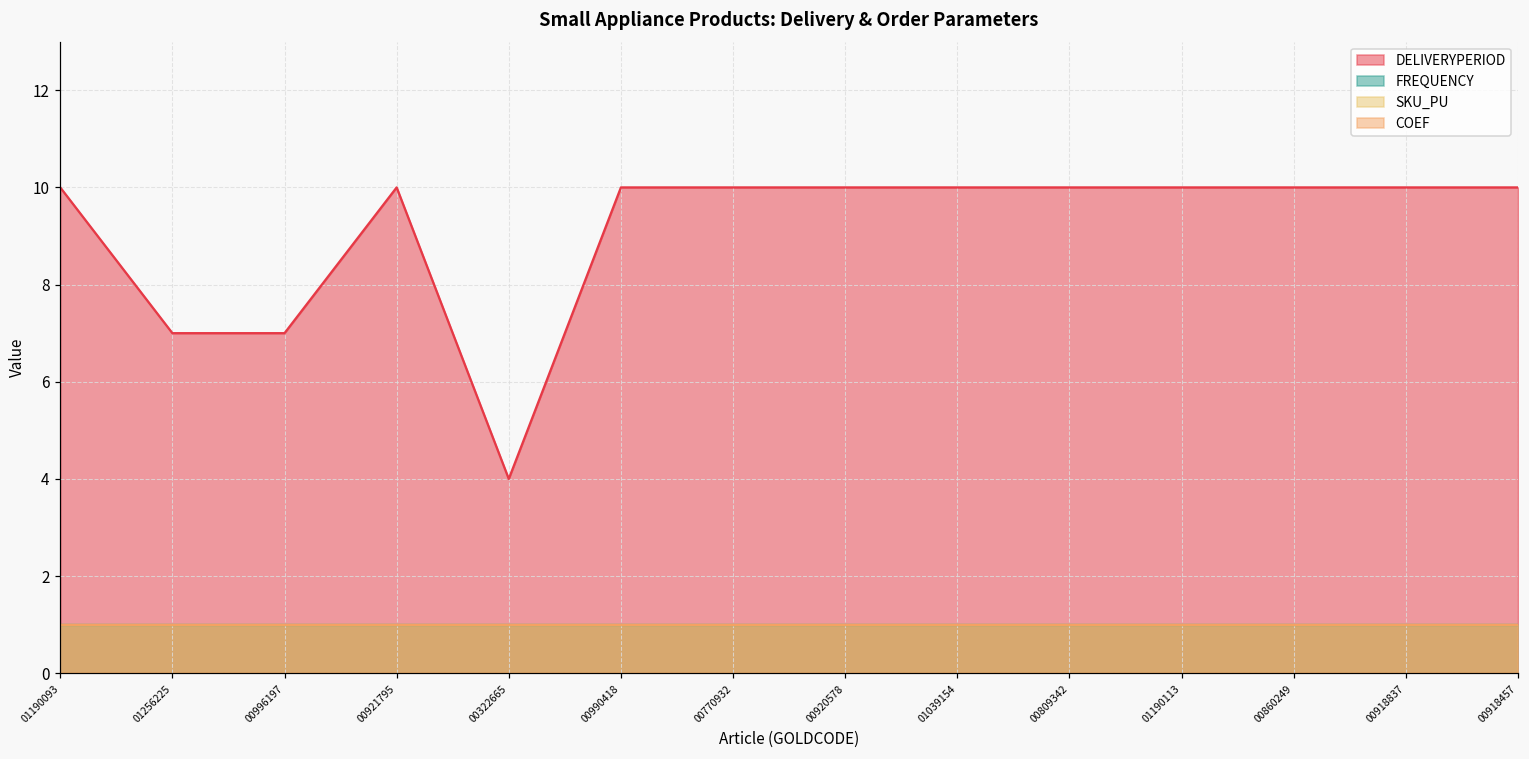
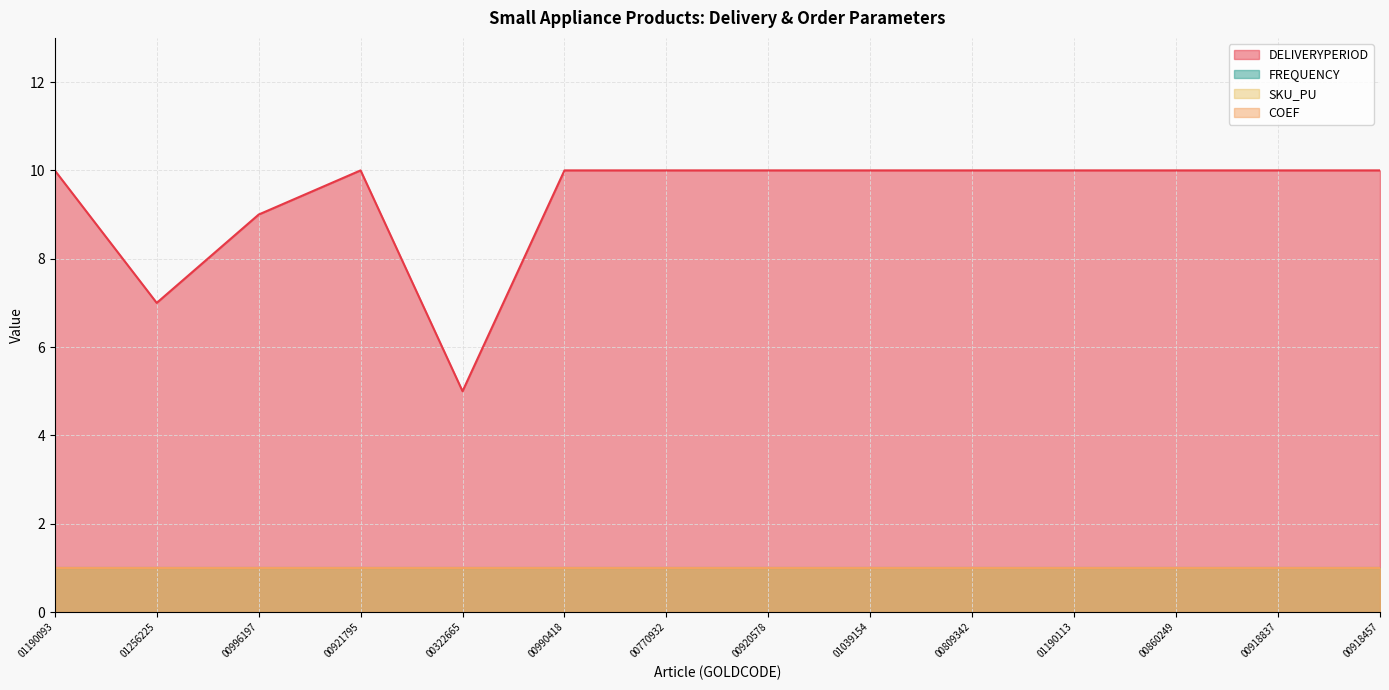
  {
    "DELIVERYPERIOD": {
      "01190093": 10,
      "01256225": 7,
-     "00996197": 7,
+     "00996197": 9,
      "00921795": 10,
-     "00322665": 4,
+     "00322665": 5,
      "00990418": 10,
      "00770932": 10,
      "00920578": 10,
      "01039154": 10,
      "00809342": 10,
      "01190113": 10,
      "00860249": 10,
      "00918837": 10,
      "00918457": 10
    },
    "COEF": {
      "01190093": 1,
      "01256225": 1,
      "00996197": 1,
      "00921795": 1,
      "00322665": 1,
      "00990418": 1,
      "00770932": 1,
      "00920578": 1,
      "01039154": 1,
      "00809342": 1,
      "01190113": 1,
      "00860249": 1,
      "00918837": 1,
      "00918457": 1
    }
  }
